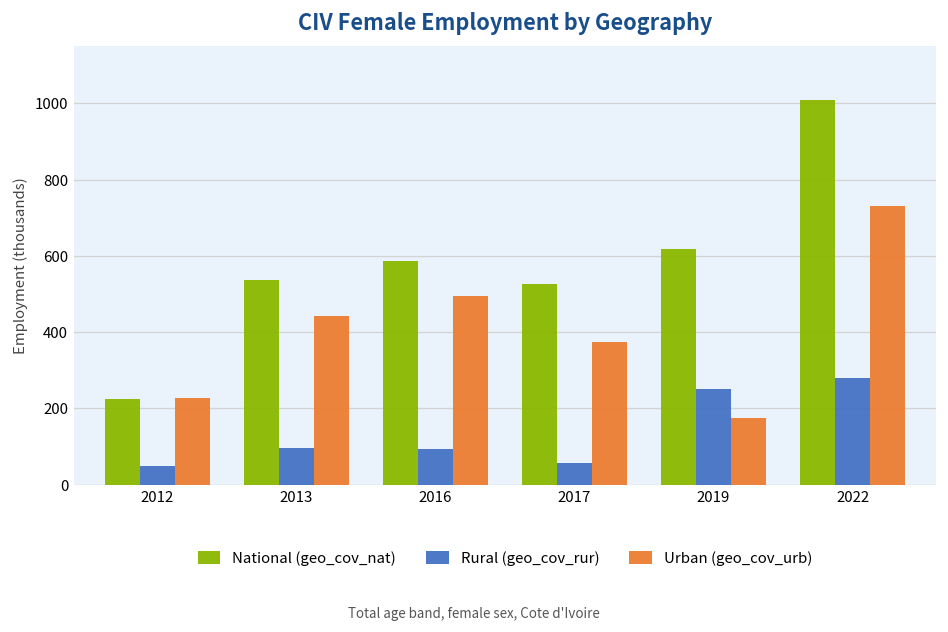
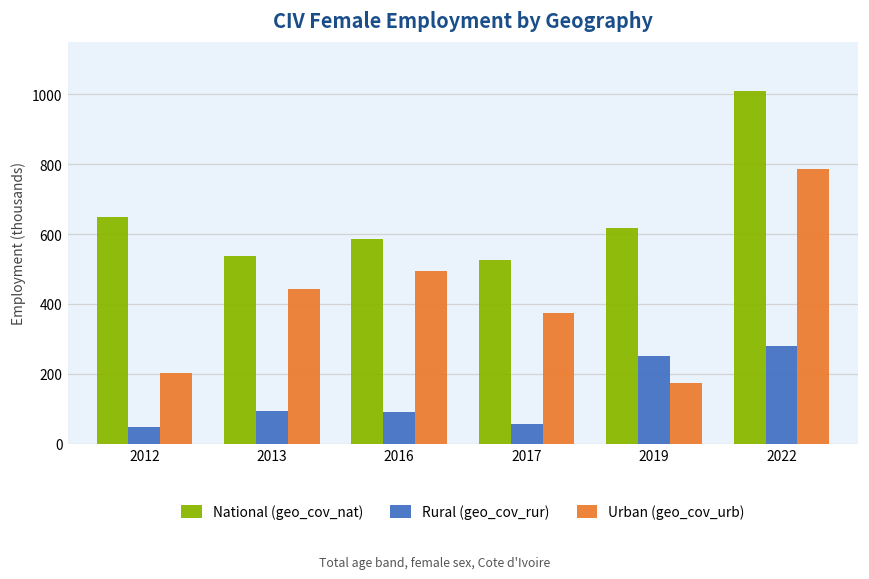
  {
    "National (geo_cov_nat)": {
-     "2012": 220,
+     "2012": 650,
      "2013": 540,
      "2016": 590,
      "2017": 530,
      "2019": 620,
      "2022": 1010
    },
    "Rural (geo_cov_rur)": {
      "2012": 50,
      "2013": 100,
      "2016": 90,
      "2017": 60,
      "2019": 250,
      "2022": 280
    },
    "Urban (geo_cov_urb)": {
-     "2012": 230,
+     "2012": 200,
      "2013": 440,
      "2016": 490,
      "2017": 380,
      "2019": 170,
-     "2022": 730
+     "2022": 790
    }
  }
